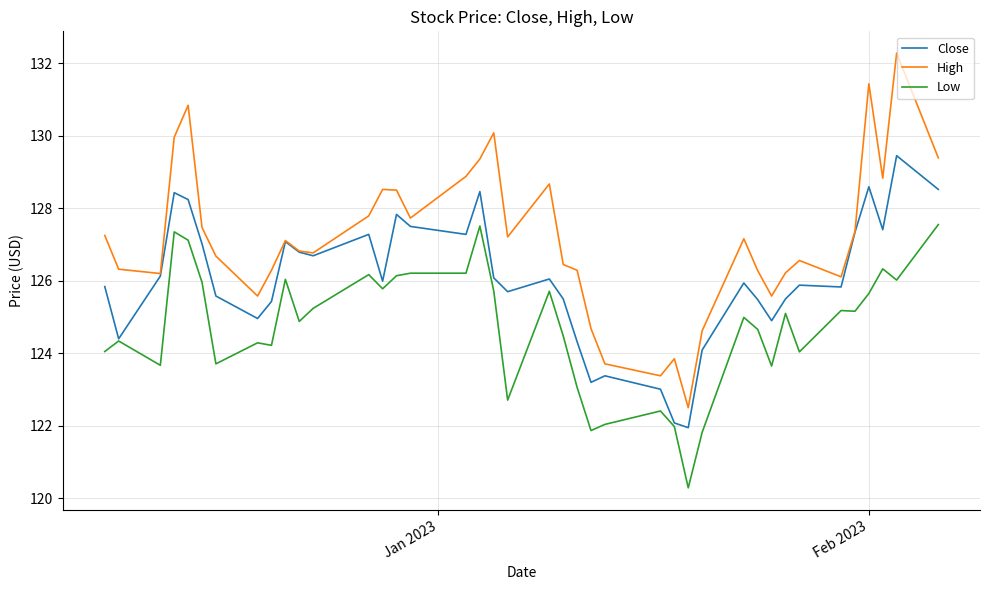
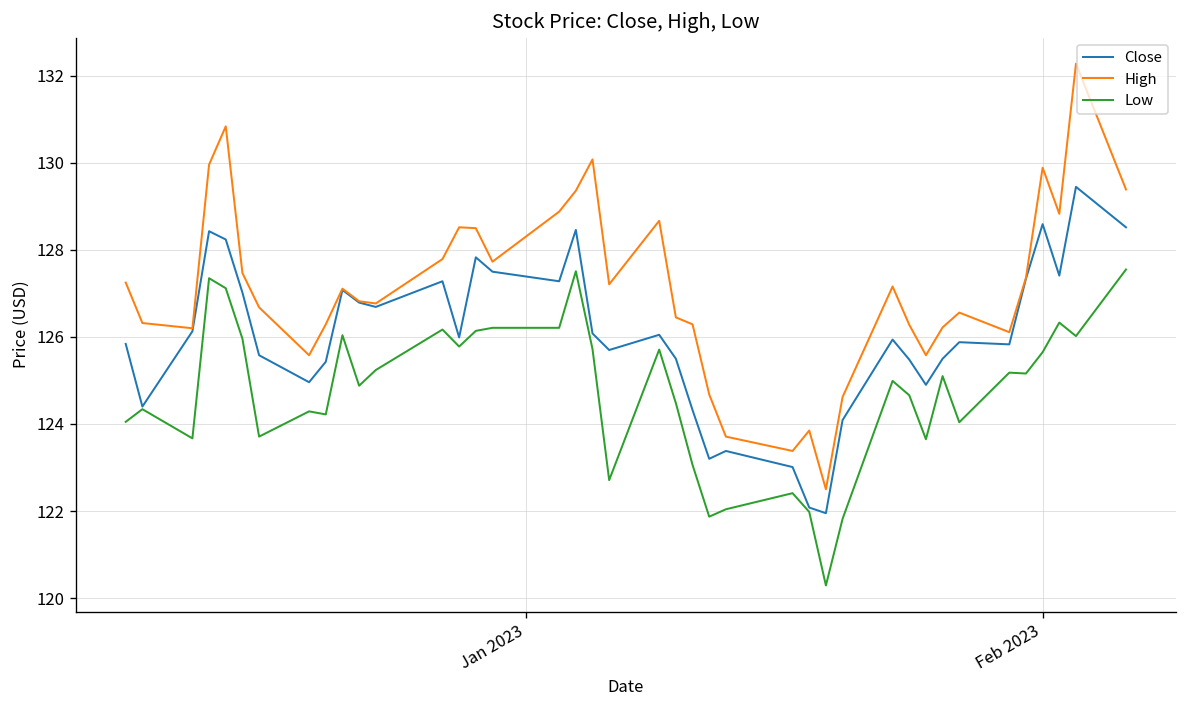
  {
    "Close": {
      "Feb 2023": 128.6
    },
    "High": {
-     "Feb 2023": 131.4
+     "Feb 2023": 129.9
    },
    "Low": {
      "Feb 2023": 125.7
    }
  }
